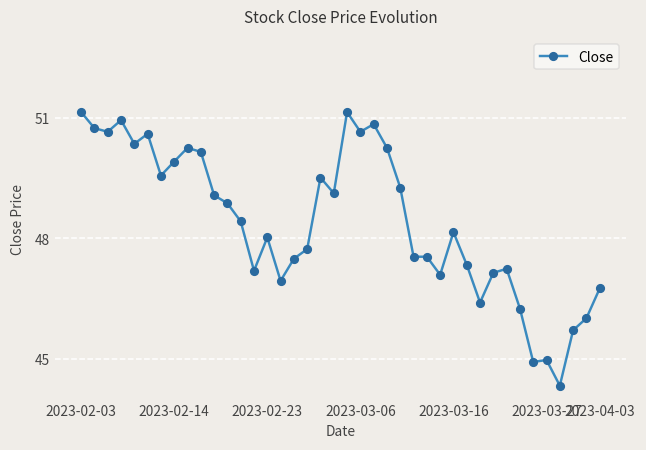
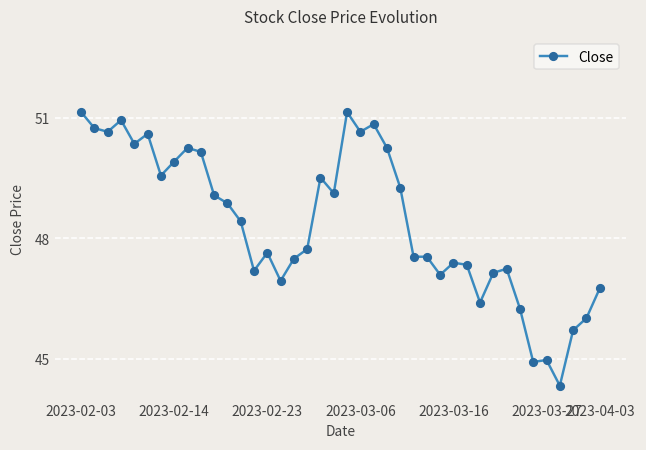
  {
    "2023-02-03": 51.1,
    "2023-02-14": 49.9,
-   "2023-02-23": 48.0,
+   "2023-02-23": 47.6,
    "2023-03-06": 50.7,
-   "2023-03-16": 48.2
+   "2023-03-16": 47.4
  }
